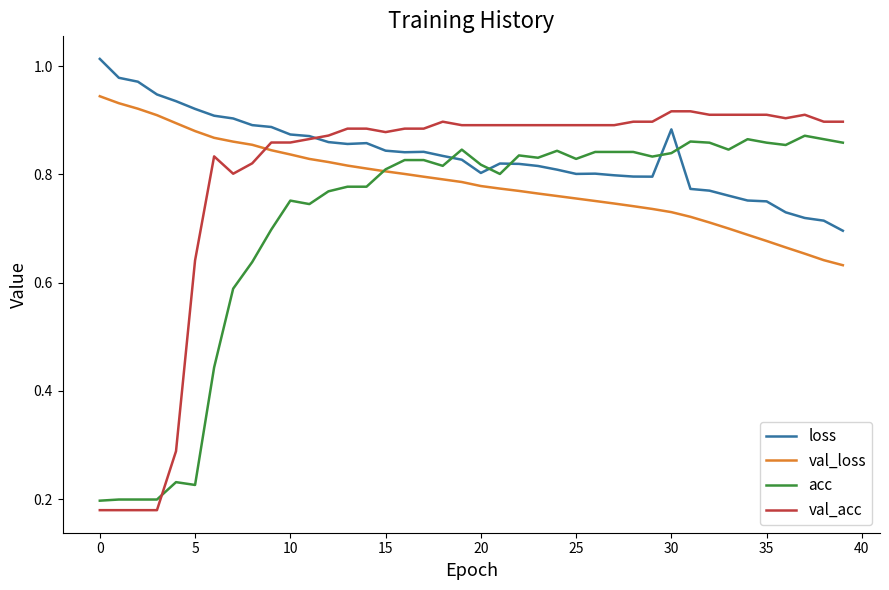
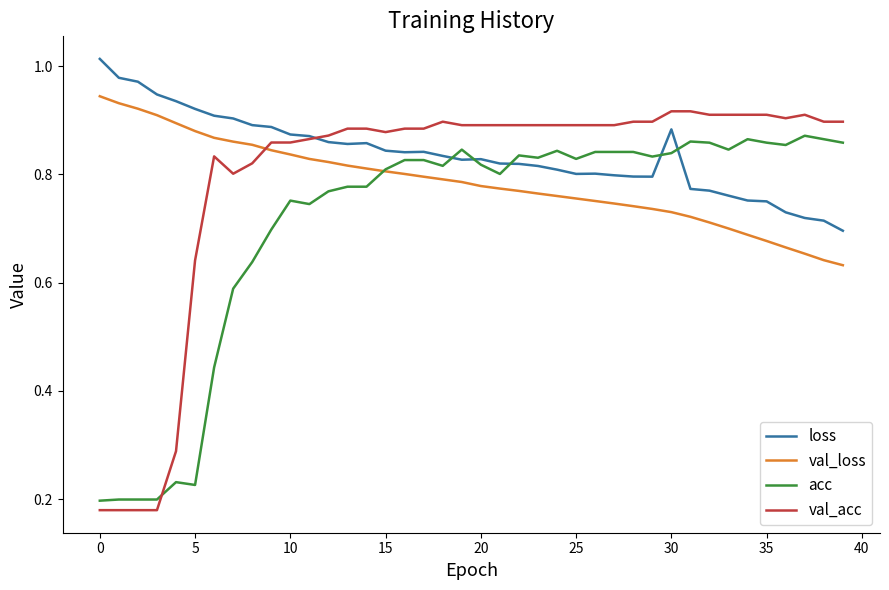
  {
    "loss": {
      "0": 1.01,
      "5": 0.92,
      "10": 0.87,
      "15": 0.84,
-     "20": 0.80,
+     "20": 0.83,
      "25": 0.80,
      "30": 0.88,
      "35": 0.75
    },
    "val_loss": {
      "0": 0.94,
      "5": 0.88,
      "10": 0.84,
      "20": 0.78,
      "25": 0.76,
      "30": 0.73,
      "35": 0.68
    },
    "acc": {
      "0": 0.20,
      "5": 0.23,
      "10": 0.75,
      "20": 0.82,
      "25": 0.83,
      "30": 0.84,
      "35": 0.86
    },
    "val_acc": {
      "0": 0.18,
      "5": 0.64,
      "10": 0.86,
      "15": 0.88,
      "20": 0.89,
      "25": 0.89,
      "30": 0.92,
      "35": 0.91
    }
  }
